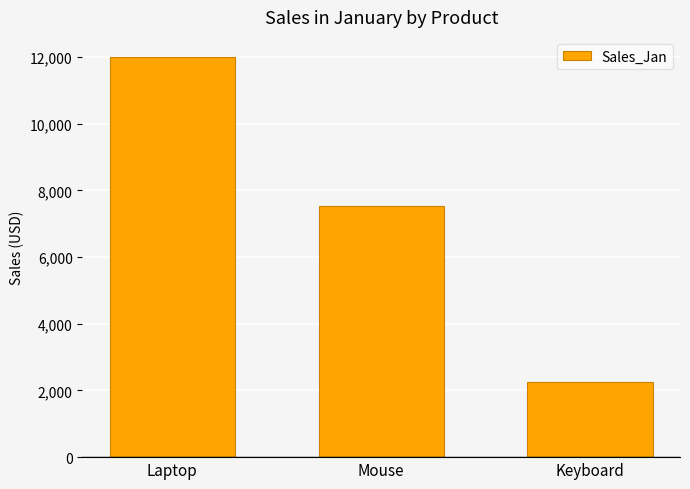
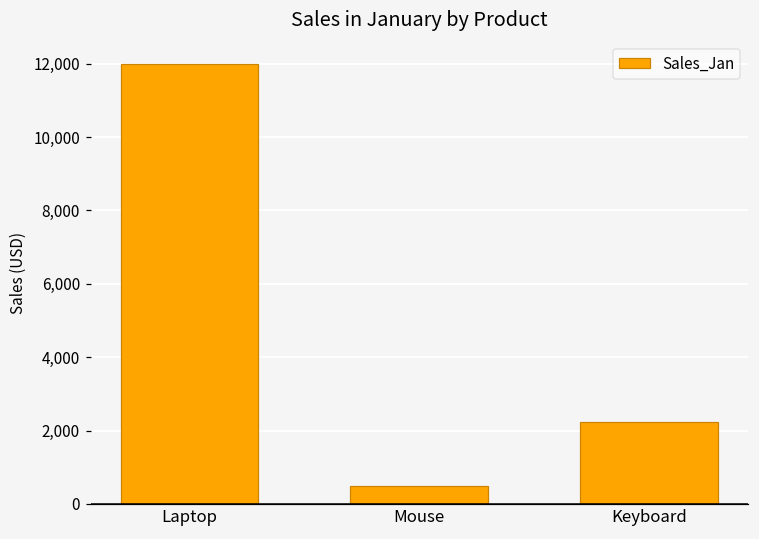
  {
    "Laptop": "12,000",
-   "Mouse": "7,500",
+   "Mouse": "500",
    "Keyboard": "2,200"
  }
